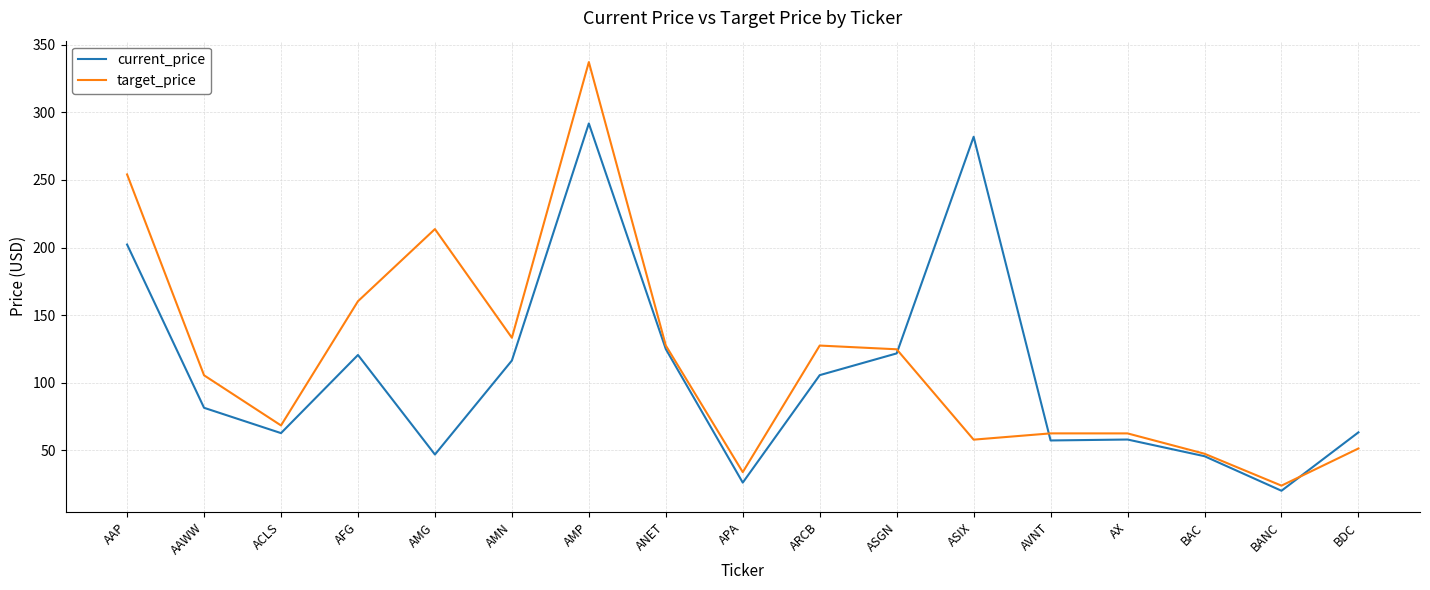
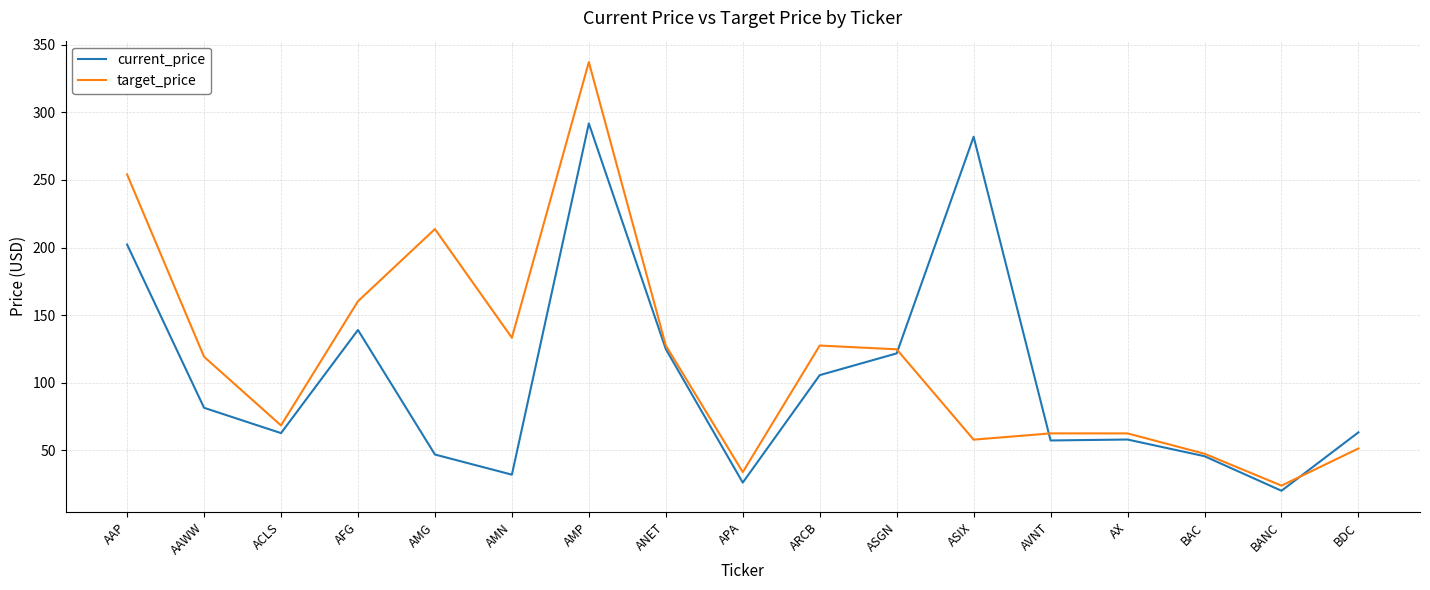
  {
    "current_price": {
      "AAP": 202,
      "AAWW": 82,
      "ACLS": 63,
-     "AFG": 121,
+     "AFG": 139,
      "AMG": 47,
-     "AMN": 116,
+     "AMN": 32,
      "AMP": 292,
      "ANET": 125,
      "APA": 26,
      "ARCB": 106,
      "ASGN": 122,
      "ASIX": 282,
      "AVNT": 57,
      "AX": 58,
      "BANC": 20,
      "BDC": 63
    },
    "target_price": {
      "AAP": 254,
-     "AAWW": 106,
+     "AAWW": 119,
      "ACLS": 69,
      "AFG": 160,
      "AMG": 214,
      "AMN": 133,
      "AMP": 337,
      "ANET": 128,
      "APA": 34,
      "ARCB": 128,
      "ASGN": 125,
      "ASIX": 58,
      "AVNT": 63,
      "AX": 63,
      "BANC": 24,
      "BDC": 51
    }
  }
